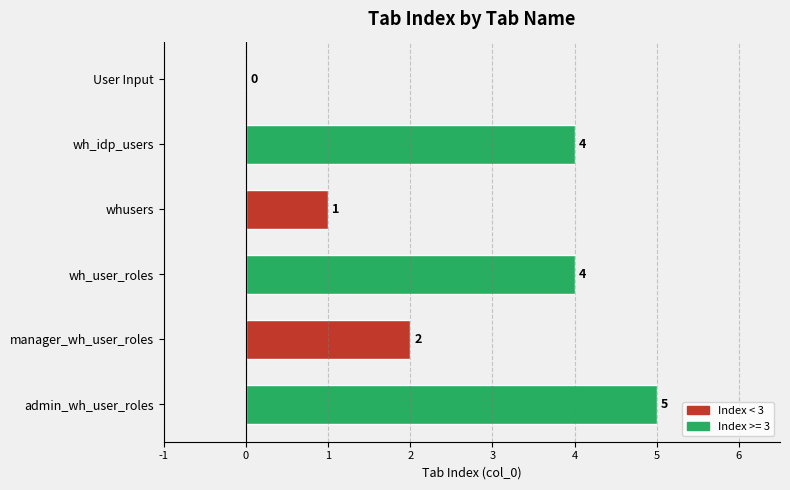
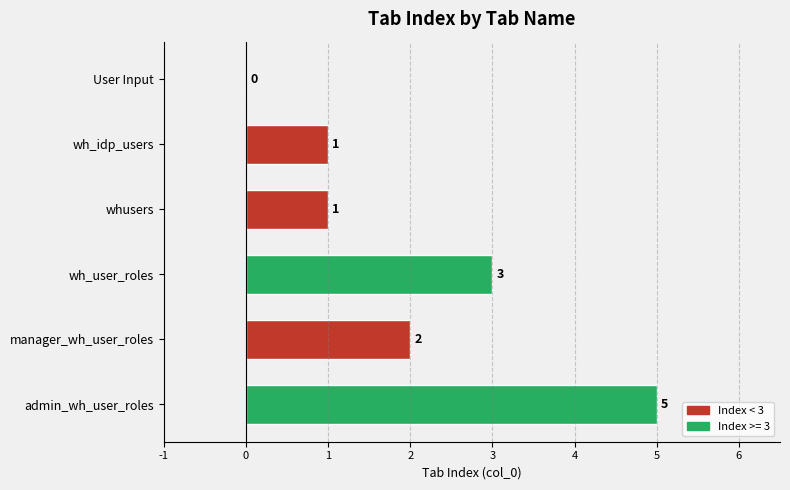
  {
    "User Input": 0,
-   "wh_idp_users": 4,
+   "wh_idp_users": 1,
    "whusers": 1,
-   "wh_user_roles": 4,
+   "wh_user_roles": 3,
    "manager_wh_user_roles": 2,
    "admin_wh_user_roles": 5
  }
